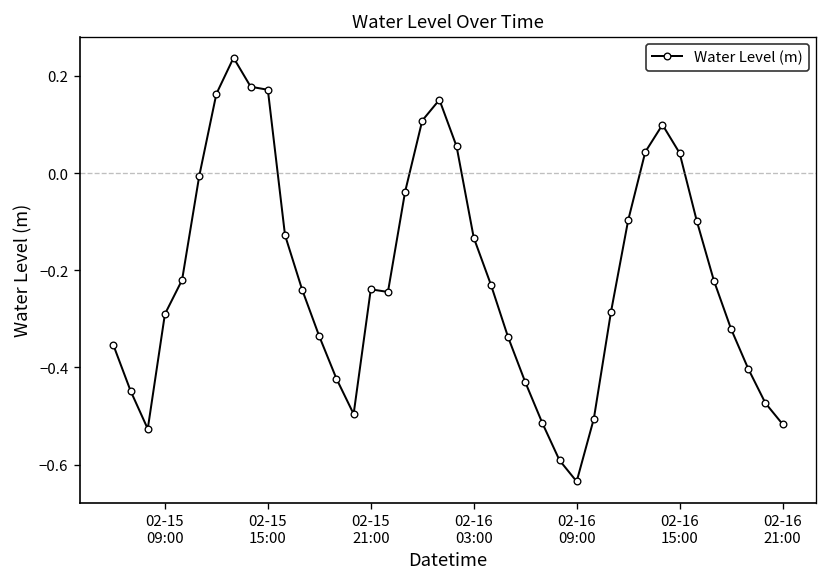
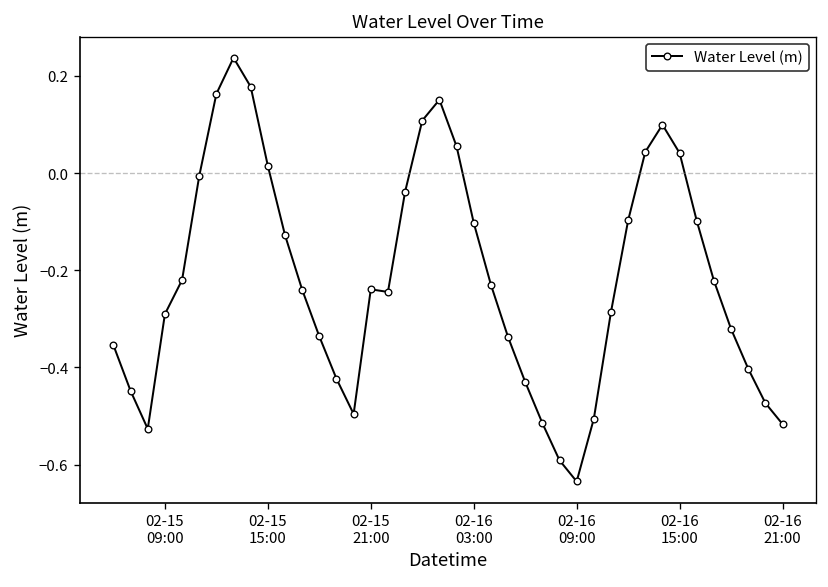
  {
    "02-15 09:00": -0.29,
-   "02-15 15:00": 0.17,
+   "02-15 15:00": 0.01,
    "02-15 21:00": -0.24,
-   "02-16 03:00": -0.13,
+   "02-16 03:00": -0.10,
    "02-16 09:00": -0.63,
    "02-16 15:00": 0.04,
    "02-16 21:00": -0.52
  }
